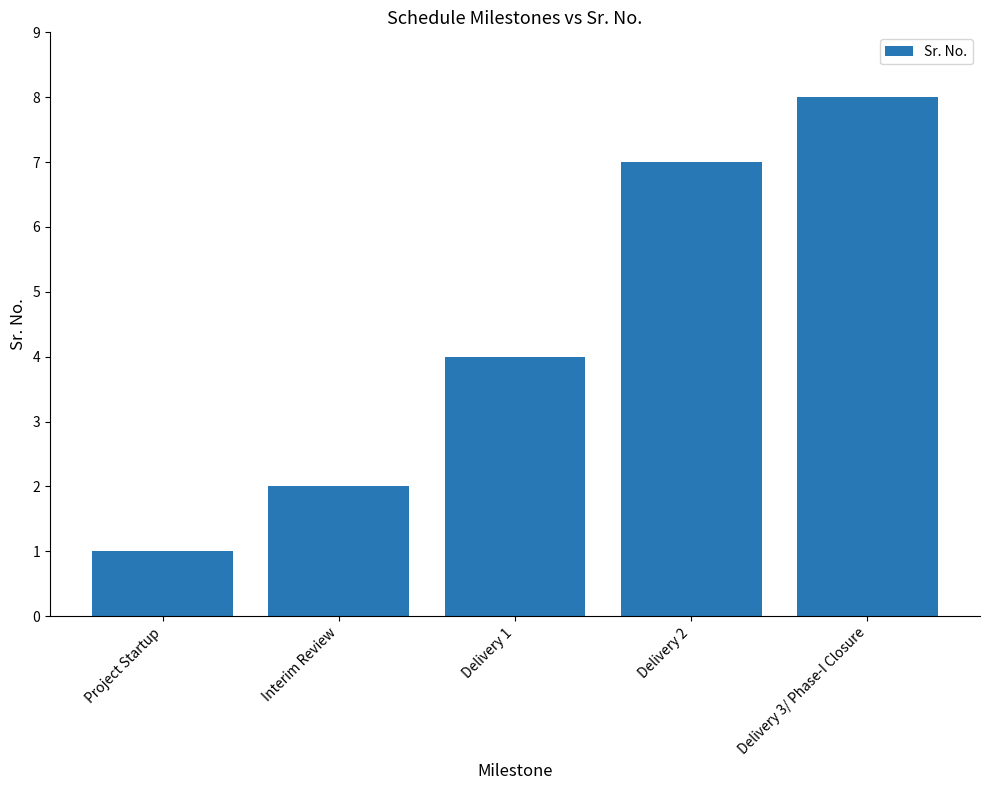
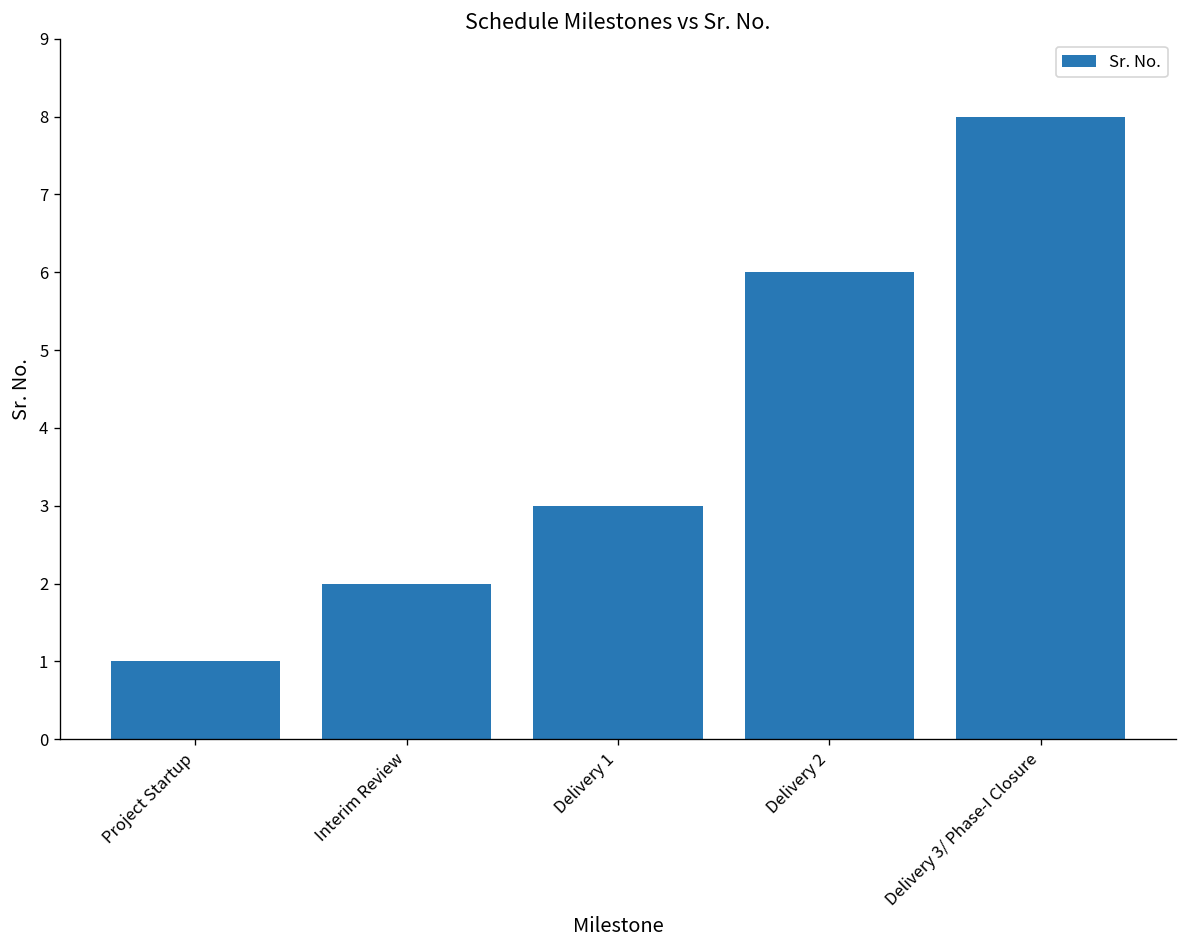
  {
    "Project Startup": 1,
    "Interim Review": 2,
-   "Delivery 1": 4,
-   "Delivery 2": 7,
+   "Delivery 1": 3,
+   "Delivery 2": 6,
    "Delivery 3/ Phase-I Closure": 8
  }
